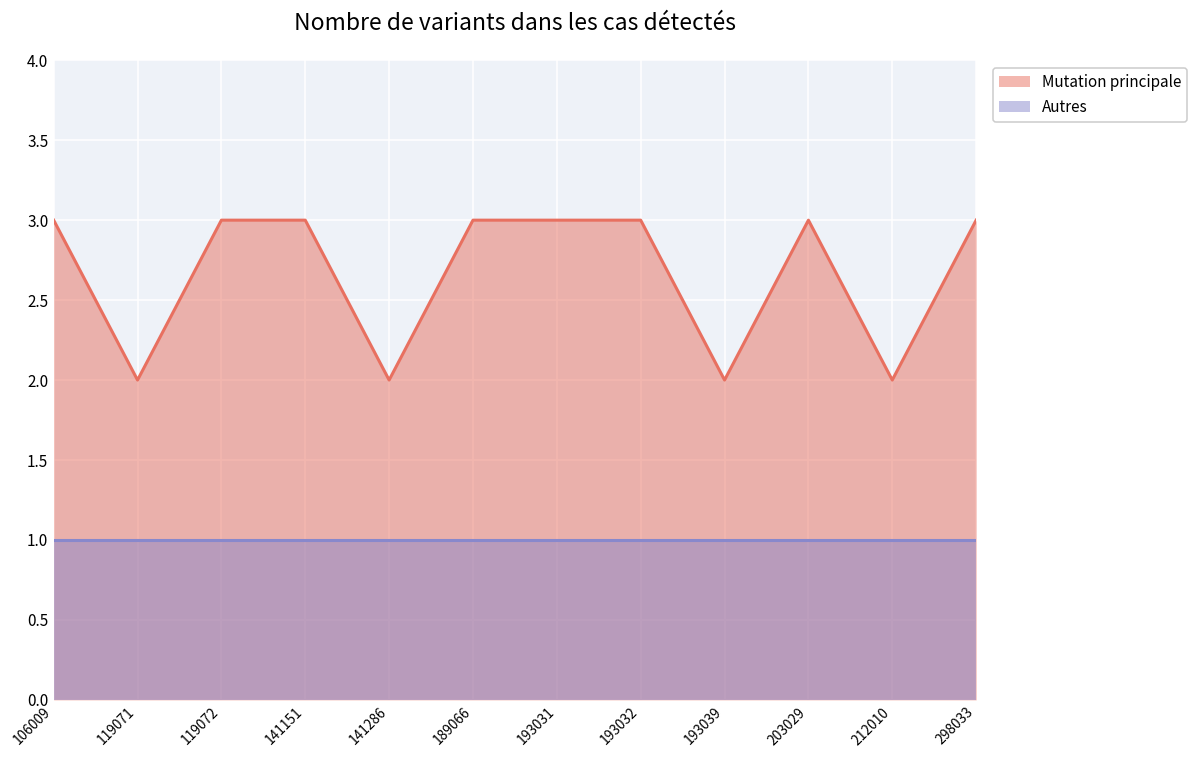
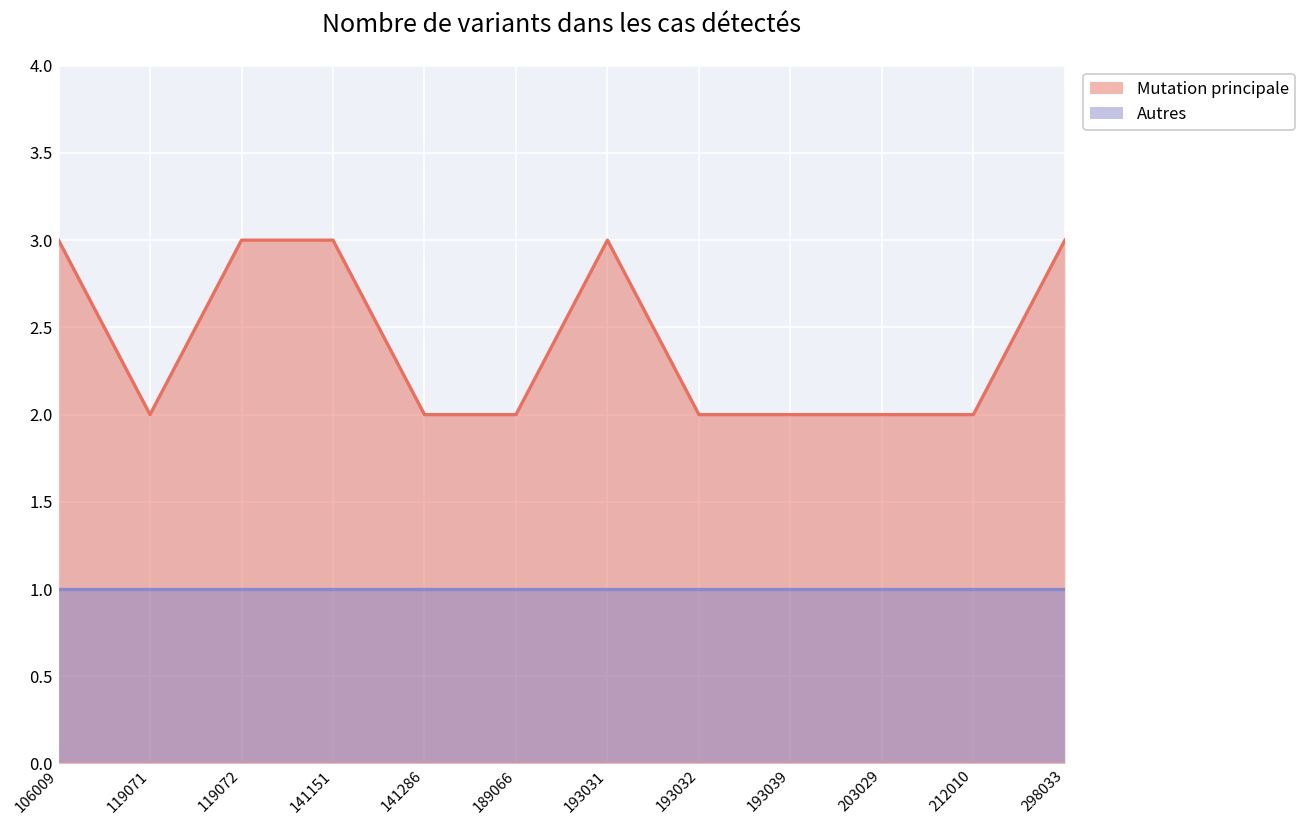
  {
    "Mutation principale": {
      "106009": 3,
      "119071": 2,
      "119072": 3,
      "141151": 3,
      "141286": 2,
-     "189066": 3,
+     "189066": 2,
      "193031": 3,
-     "193032": 3,
+     "193032": 2,
      "193039": 2,
-     "203029": 3,
+     "203029": 2,
      "212010": 2,
      "298033": 3
    },
    "Autres": {
      "106009": 1,
      "119071": 1,
      "119072": 1,
      "141151": 1,
      "141286": 1,
      "189066": 1,
      "193031": 1,
      "193032": 1,
      "193039": 1,
      "203029": 1,
      "212010": 1,
      "298033": 1
    }
  }
